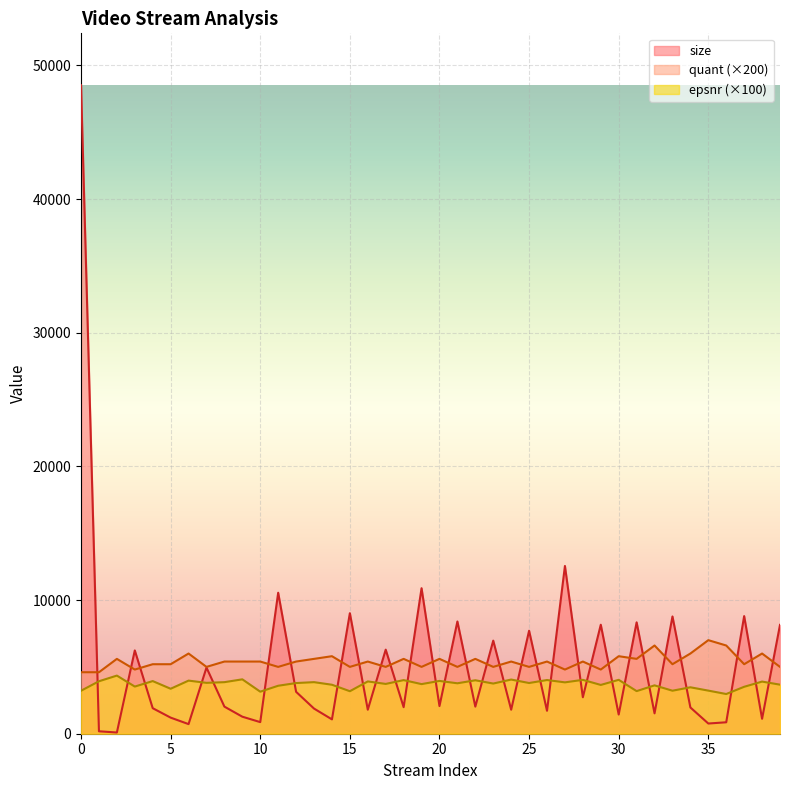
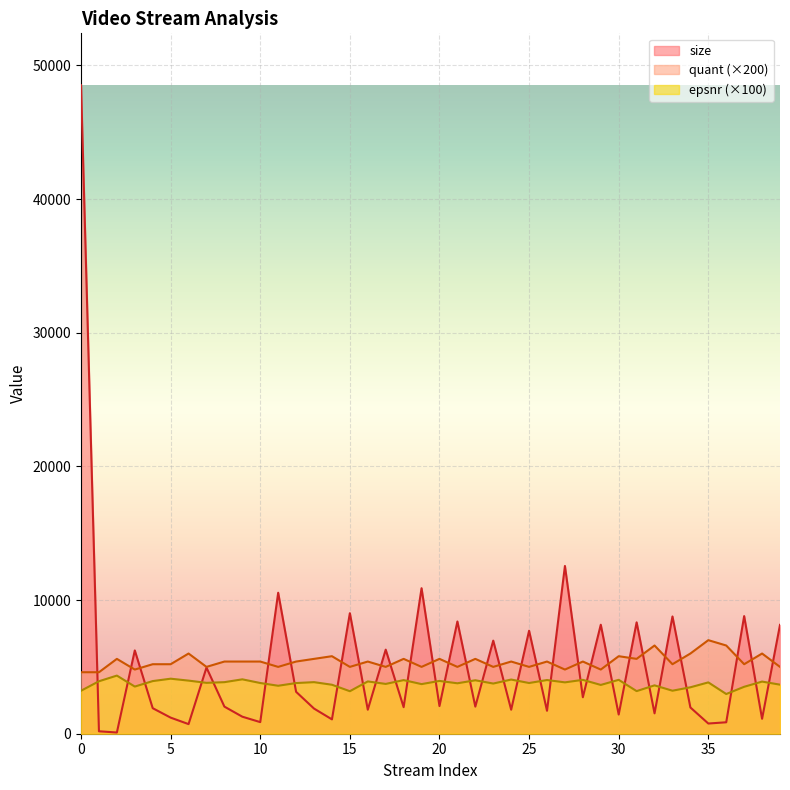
  {
    "epsnr (×100)": {
      "0": 3200,
-     "5": 3400,
-     "10": 3100,
+     "5": 4100,
+     "10": 3800,
      "15": 3200,
      "20": 3900,
      "25": 3800,
      "30": 4000,
-     "35": 3200
+     "35": 3800
    }
  }
